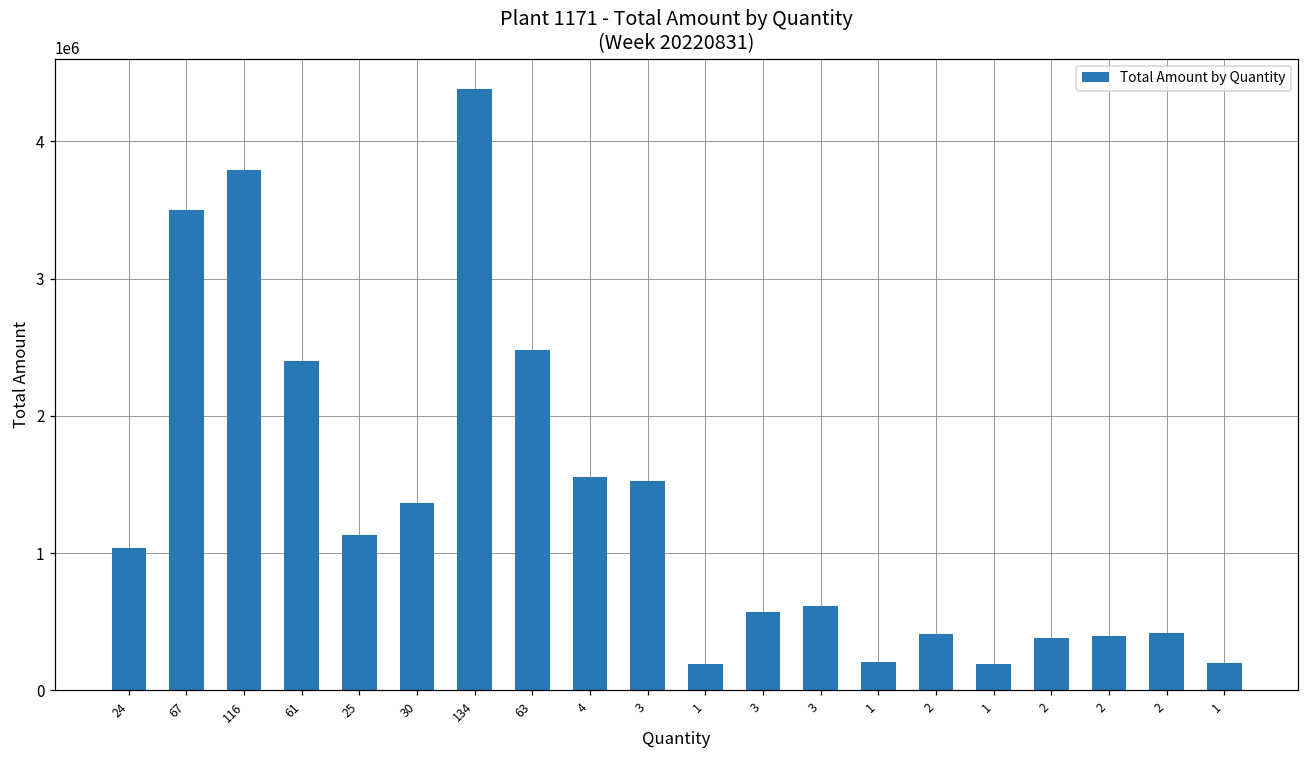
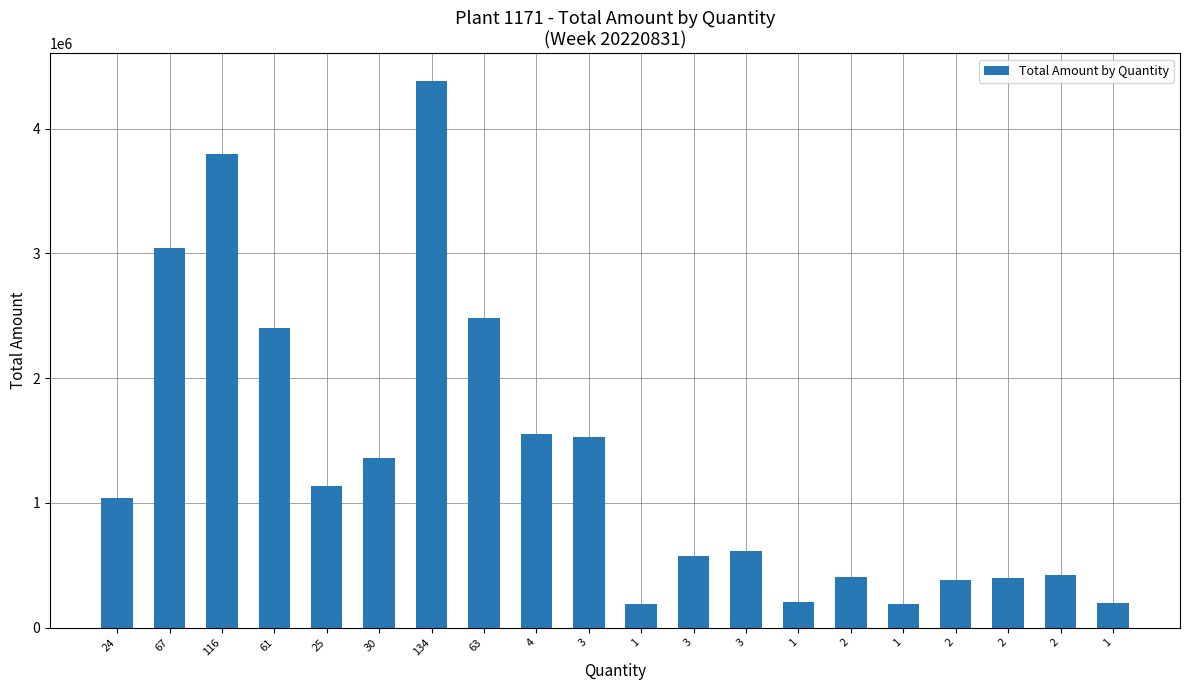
  {
    "24": 1040000,
-   "67": 3500000,
+   "67": 3040000,
    "116": 3790000,
    "61": 2400000,
    "25": 1130000,
    "30": 1360000,
    "134": 4380000,
    "63": 2480000,
    "4": 1550000
  }
